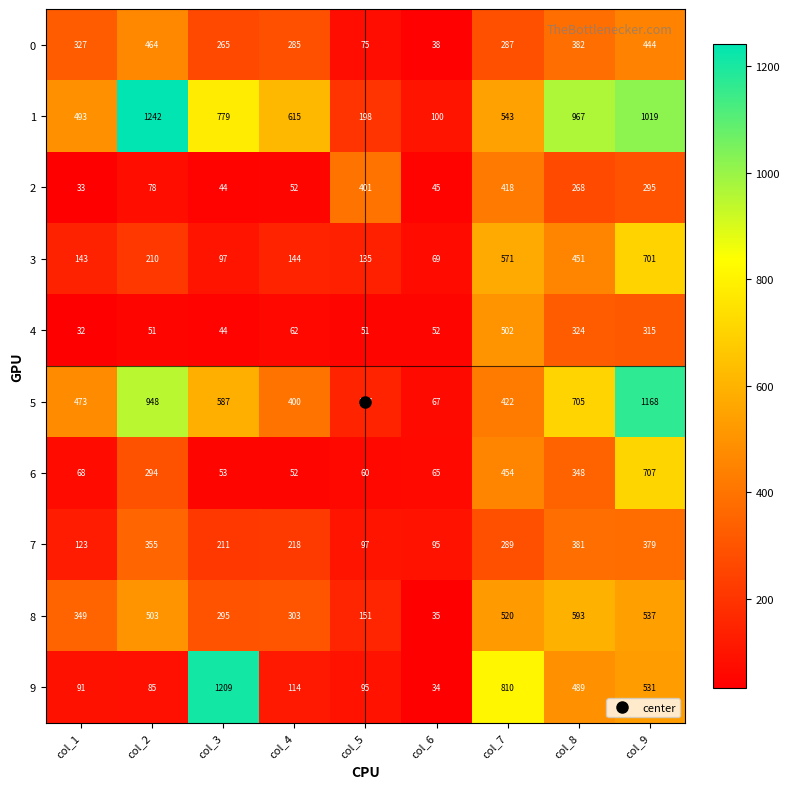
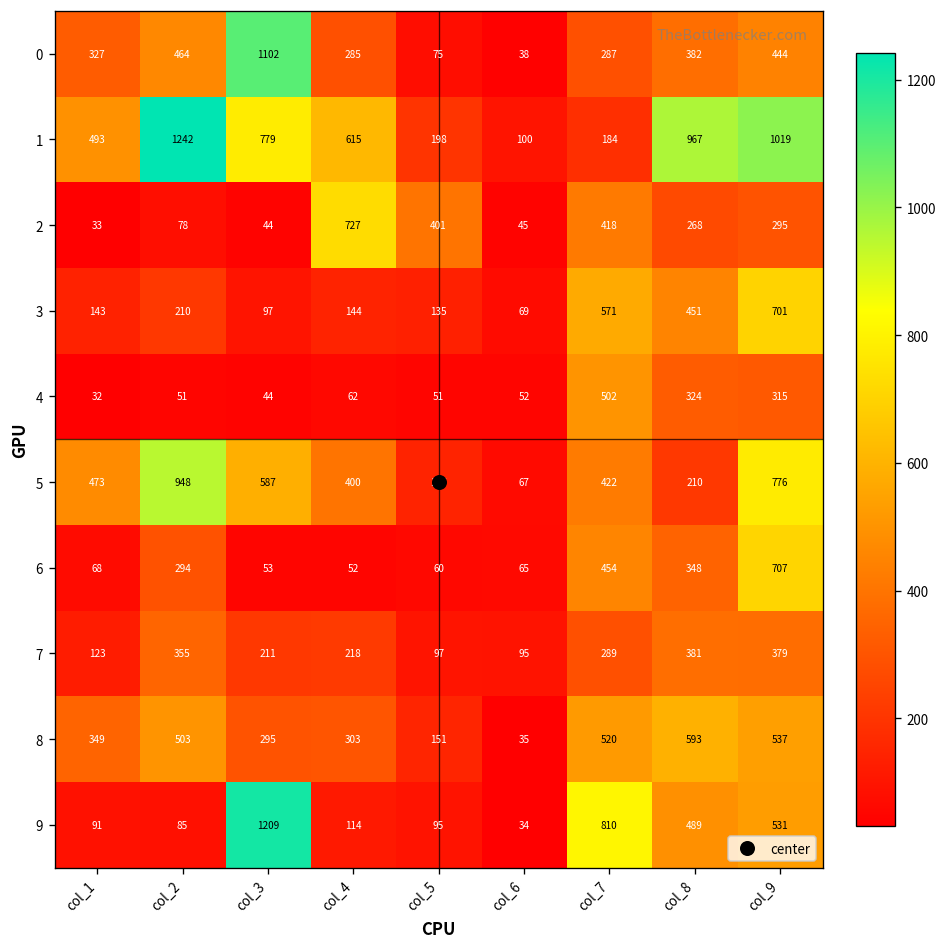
  {
    "0": {
      "col_1": 327,
      "col_2": 464,
-     "col_3": 265,
+     "col_3": 1102,
      "col_4": 285,
      "col_5": 75,
      "col_6": 38,
      "col_7": 287,
      "col_9": 444
    },
    "1": {
      "col_1": 493,
      "col_2": 1242,
      "col_3": 779,
      "col_4": 615,
      "col_5": 198,
      "col_6": 100,
-     "col_7": 543,
+     "col_7": 184,
      "col_8": 967,
      "col_9": 1019
    },
    "2": {
      "col_1": 33,
      "col_2": 78,
      "col_3": 44,
-     "col_4": 52,
+     "col_4": 727,
      "col_5": 401,
      "col_6": 45,
      "col_7": 418,
      "col_8": 268,
      "col_9": 295
    },
    "3": {
      "col_1": 143,
      "col_2": 210,
      "col_3": 97,
      "col_4": 144,
      "col_5": 135,
      "col_6": 69,
      "col_7": 571,
      "col_8": 451,
      "col_9": 701
    },
    "4": {
      "col_1": 32,
      "col_2": 51,
      "col_3": 44,
      "col_4": 62,
      "col_5": 51,
      "col_6": 52,
      "col_7": 502,
      "col_8": 324,
      "col_9": 315
    },
    "5": {
      "col_1": 473,
      "col_2": 948,
      "col_3": 587,
      "col_4": 400,
      "col_6": 67,
      "col_7": 422,
-     "col_8": 705,
-     "col_9": 1168
+     "col_8": 210,
+     "col_9": 776
    },
    "6": {
      "col_1": 68,
      "col_2": 294,
      "col_3": 53,
      "col_4": 52,
      "col_5": 60,
      "col_6": 65,
      "col_7": 454,
      "col_8": 348,
      "col_9": 707
    },
    "7": {
      "col_1": 123,
      "col_2": 355,
      "col_3": 211,
      "col_4": 218,
      "col_5": 97,
      "col_6": 95,
      "col_7": 289,
      "col_8": 381,
      "col_9": 379
    },
    "8": {
      "col_1": 349,
      "col_2": 503,
      "col_3": 295,
      "col_4": 303,
      "col_5": 151,
      "col_6": 35,
      "col_7": 520,
      "col_8": 593,
      "col_9": 537
    },
    "9": {
      "col_1": 91,
      "col_2": 85,
      "col_3": 1209,
      "col_4": 114,
      "col_5": 95,
      "col_6": 34,
      "col_7": 810,
      "col_8": 489,
      "col_9": 531
    }
  }
